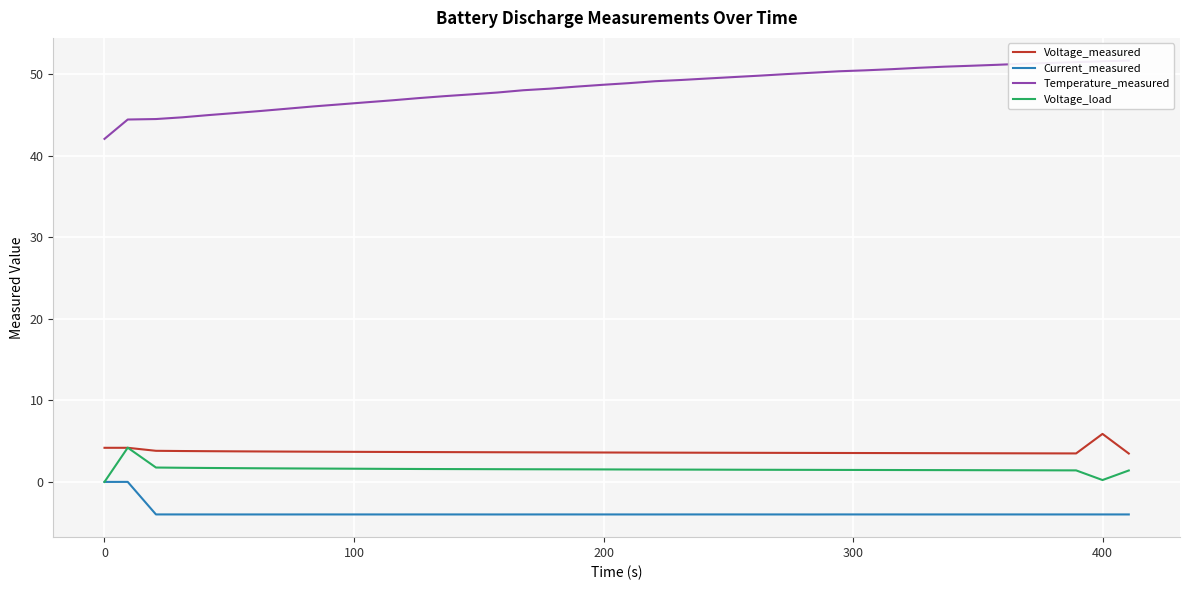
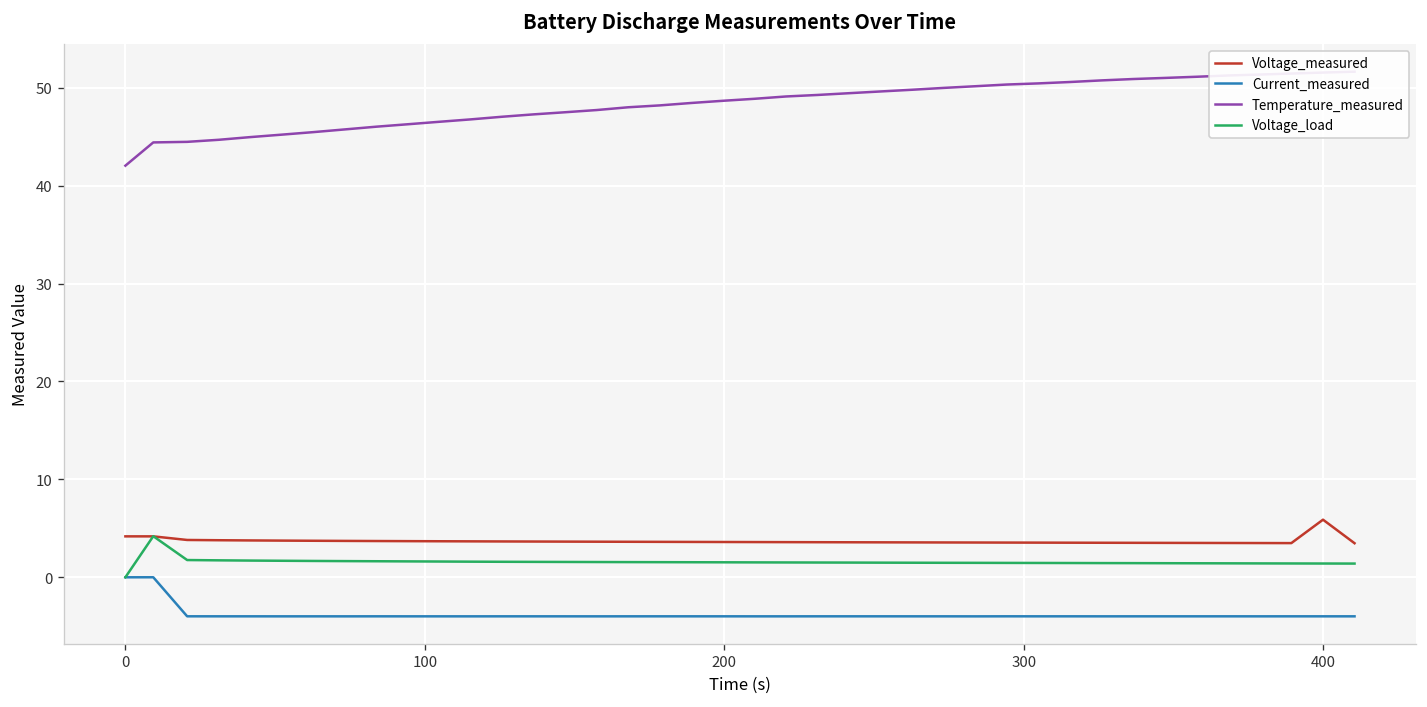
  {
    "Voltage_measured": {
      "0": 4,
      "400": 6
    },
    "Current_measured": {
      "400": -4
    },
    "Temperature_measured": {
      "0": 42
    },
    "Voltage_load": {
-     "400": 0
+     "400": 1
    }
  }
